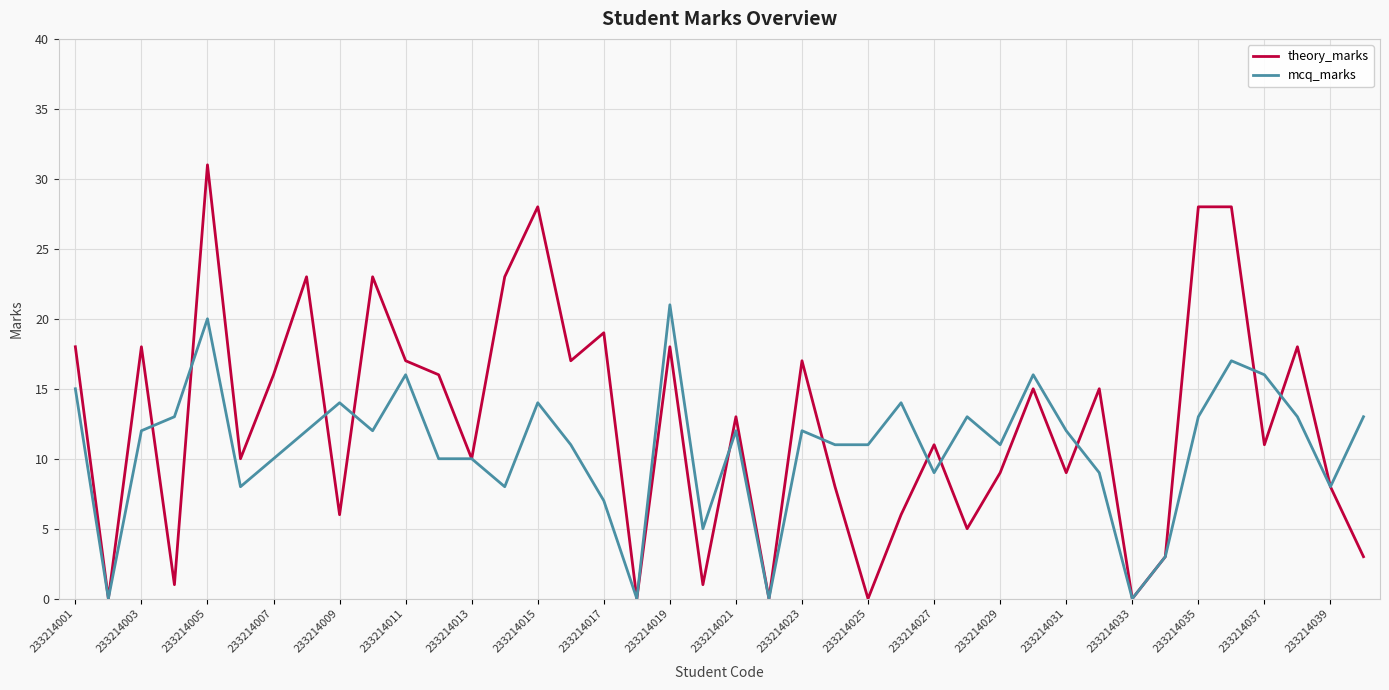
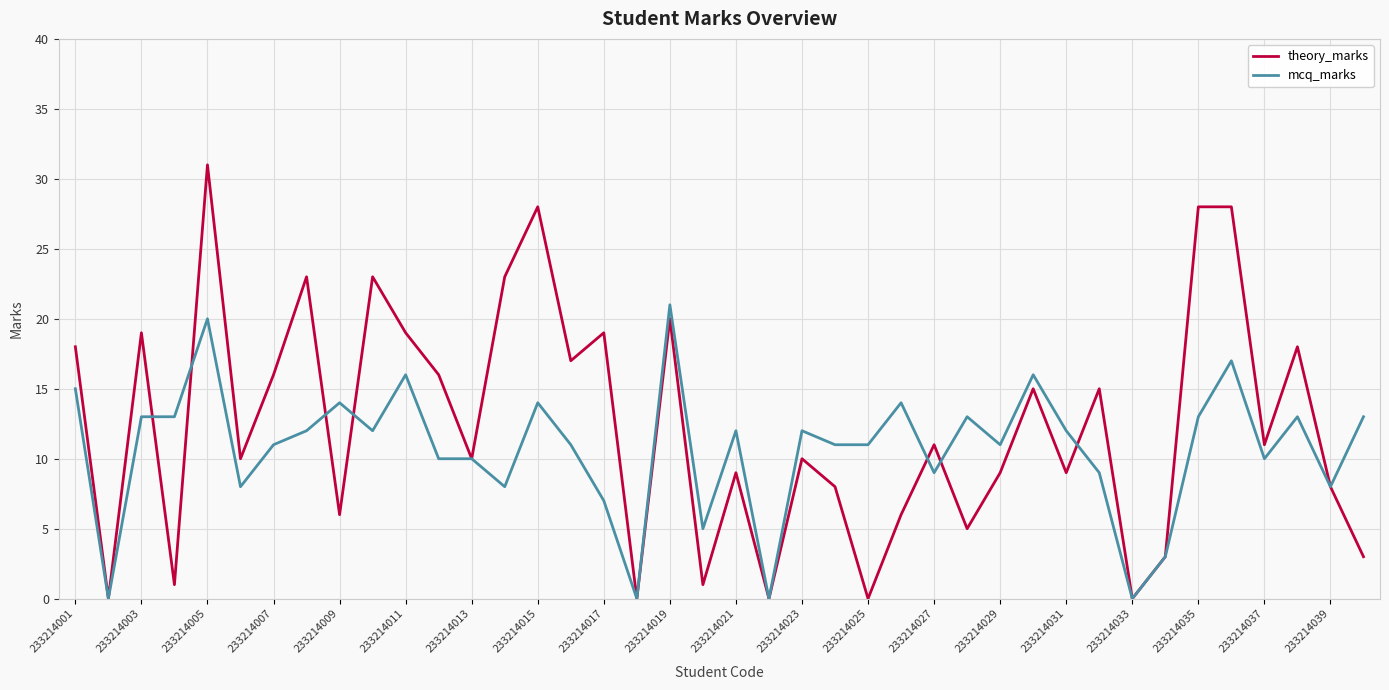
  {
    "theory_marks": {
      "233214001": 18,
-     "233214003": 18,
+     "233214003": 19,
      "233214005": 31,
      "233214007": 16,
      "233214009": 6,
-     "233214011": 17,
+     "233214011": 19,
      "233214015": 28,
      "233214017": 19,
-     "233214019": 18,
-     "233214021": 13,
-     "233214023": 17,
+     "233214019": 20,
+     "233214021": 9,
+     "233214023": 10,
      "233214025": 0,
      "233214027": 11,
      "233214029": 9,
      "233214031": 9,
      "233214035": 28,
      "233214037": 11
    },
    "mcq_marks": {
      "233214001": 15,
-     "233214003": 12,
+     "233214003": 13,
      "233214005": 20,
-     "233214007": 10,
+     "233214007": 11,
      "233214009": 14,
      "233214011": 16,
      "233214015": 14,
      "233214017": 7,
      "233214019": 21,
      "233214021": 12,
      "233214023": 12,
      "233214025": 11,
      "233214027": 9,
      "233214029": 11,
      "233214031": 12,
      "233214035": 13,
-     "233214037": 16
+     "233214037": 10
    }
  }
